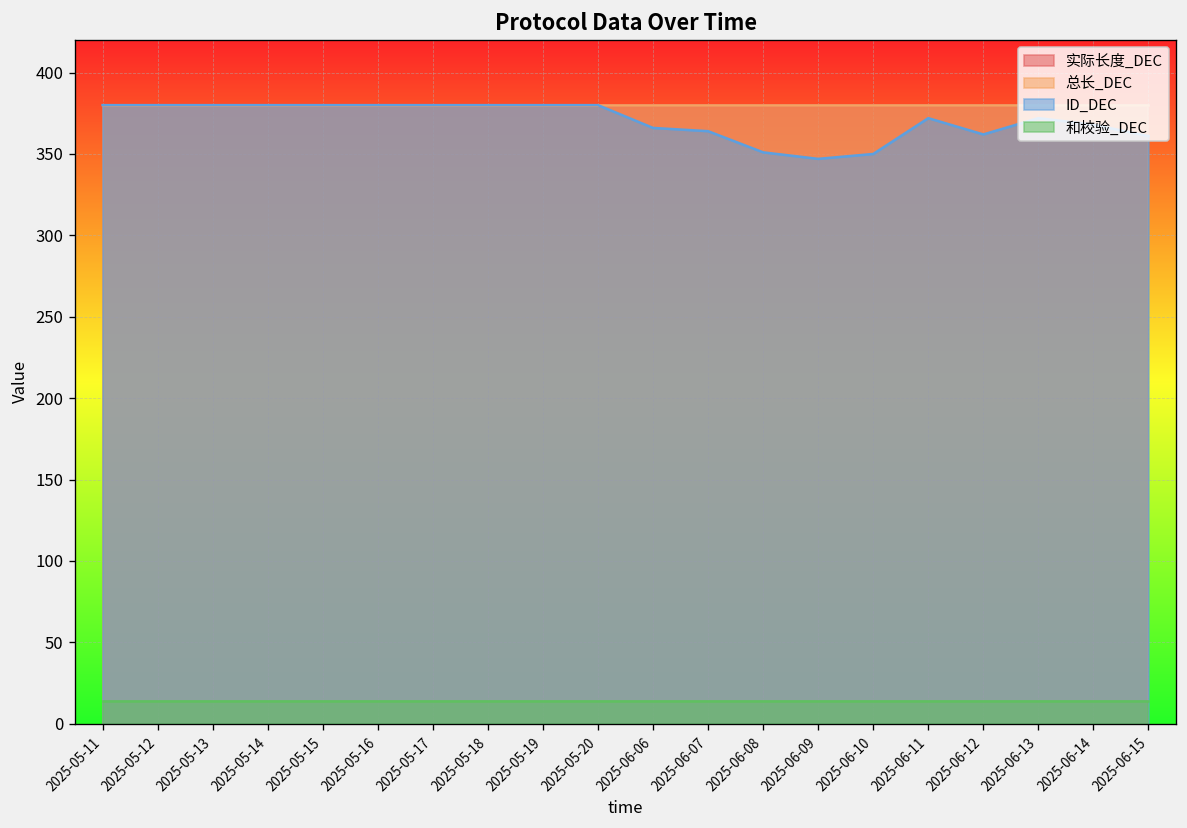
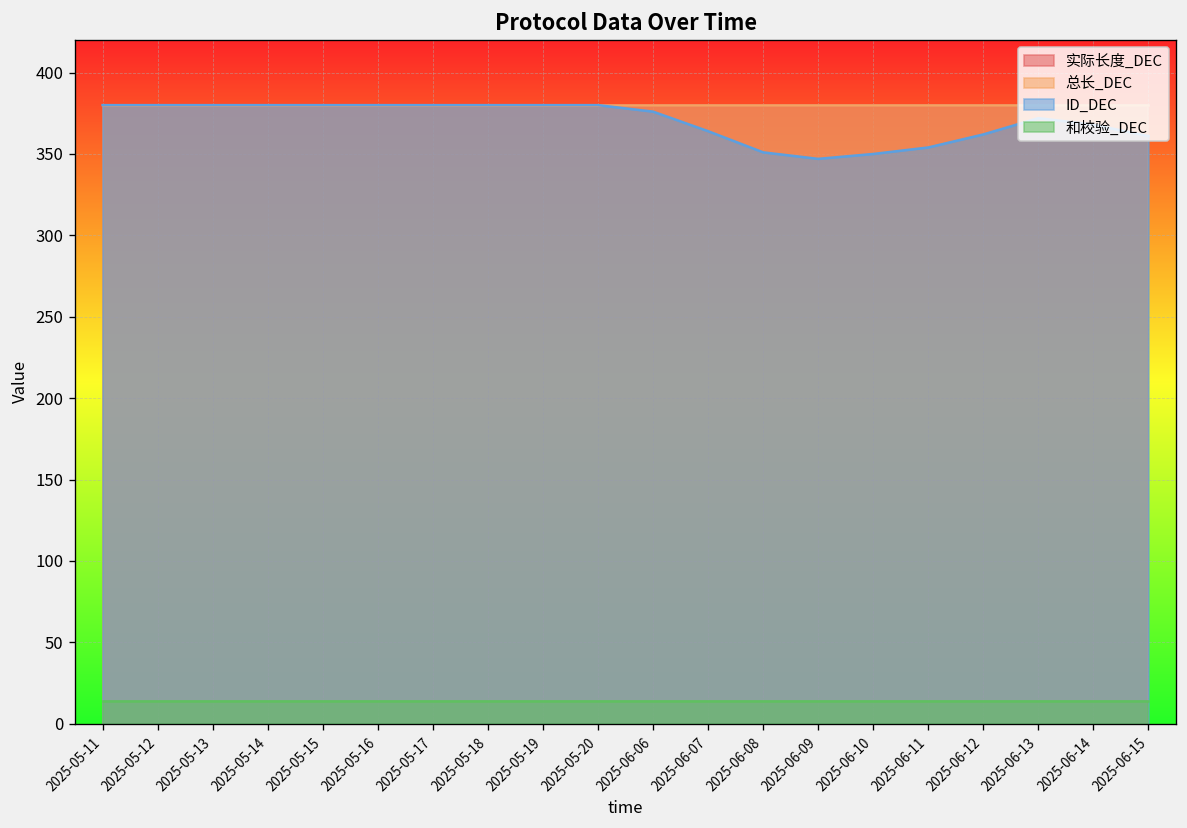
  {
    "总长_DEC": {
      "2025-06-06": 380,
      "2025-06-07": 380,
      "2025-06-08": 380,
      "2025-06-09": 380,
      "2025-06-10": 380,
      "2025-06-11": 380,
      "2025-06-12": 380
    },
    "ID_DEC": {
-     "2025-06-06": 366,
+     "2025-06-06": 376,
      "2025-06-07": 364,
      "2025-06-08": 351,
      "2025-06-09": 347,
      "2025-06-10": 350,
-     "2025-06-11": 372,
+     "2025-06-11": 354,
      "2025-06-12": 362
    },
    "和校验_DEC": {
      "2025-05-11": 14,
      "2025-05-12": 14,
      "2025-05-13": 14,
      "2025-05-14": 14,
      "2025-05-15": 14,
      "2025-05-16": 14,
      "2025-05-17": 14,
      "2025-05-18": 14,
      "2025-05-19": 14,
      "2025-05-20": 14,
      "2025-06-06": 14,
      "2025-06-07": 14,
      "2025-06-08": 14,
      "2025-06-09": 14,
      "2025-06-10": 14,
      "2025-06-11": 14,
      "2025-06-12": 14,
      "2025-06-13": 14,
      "2025-06-14": 14,
      "2025-06-15": 14
    }
  }
